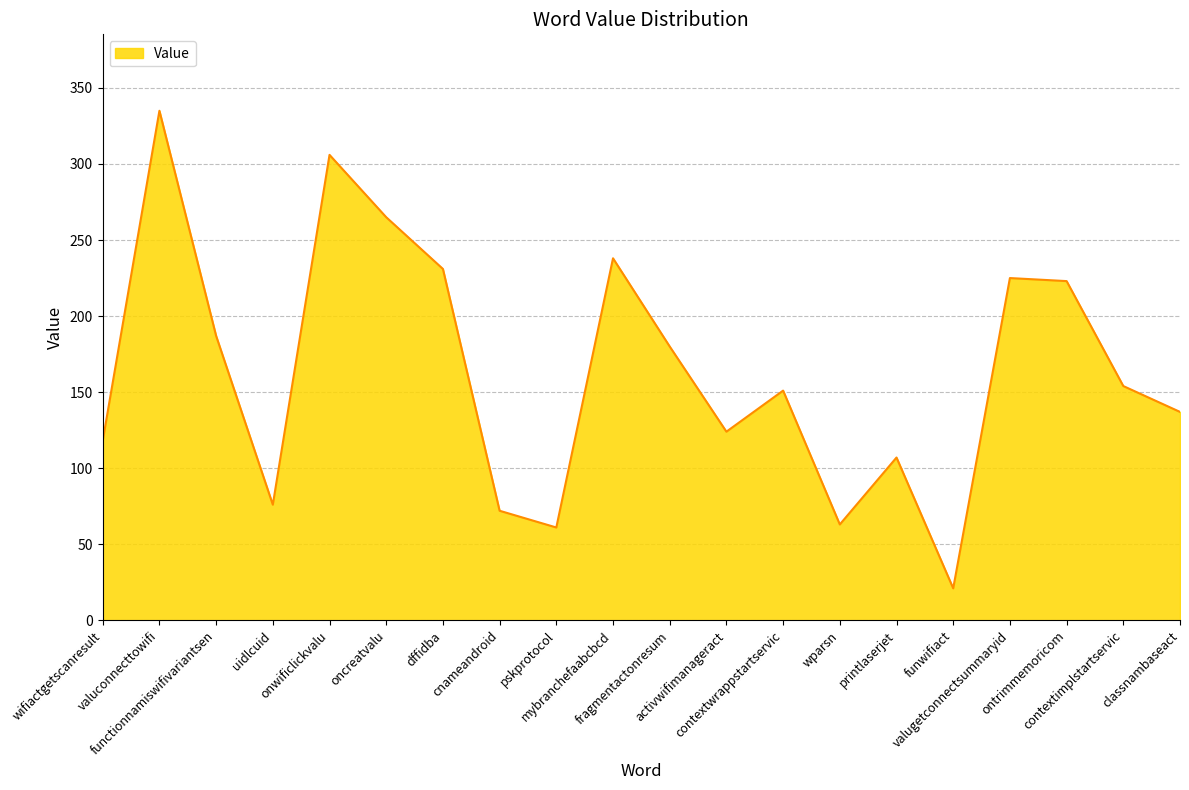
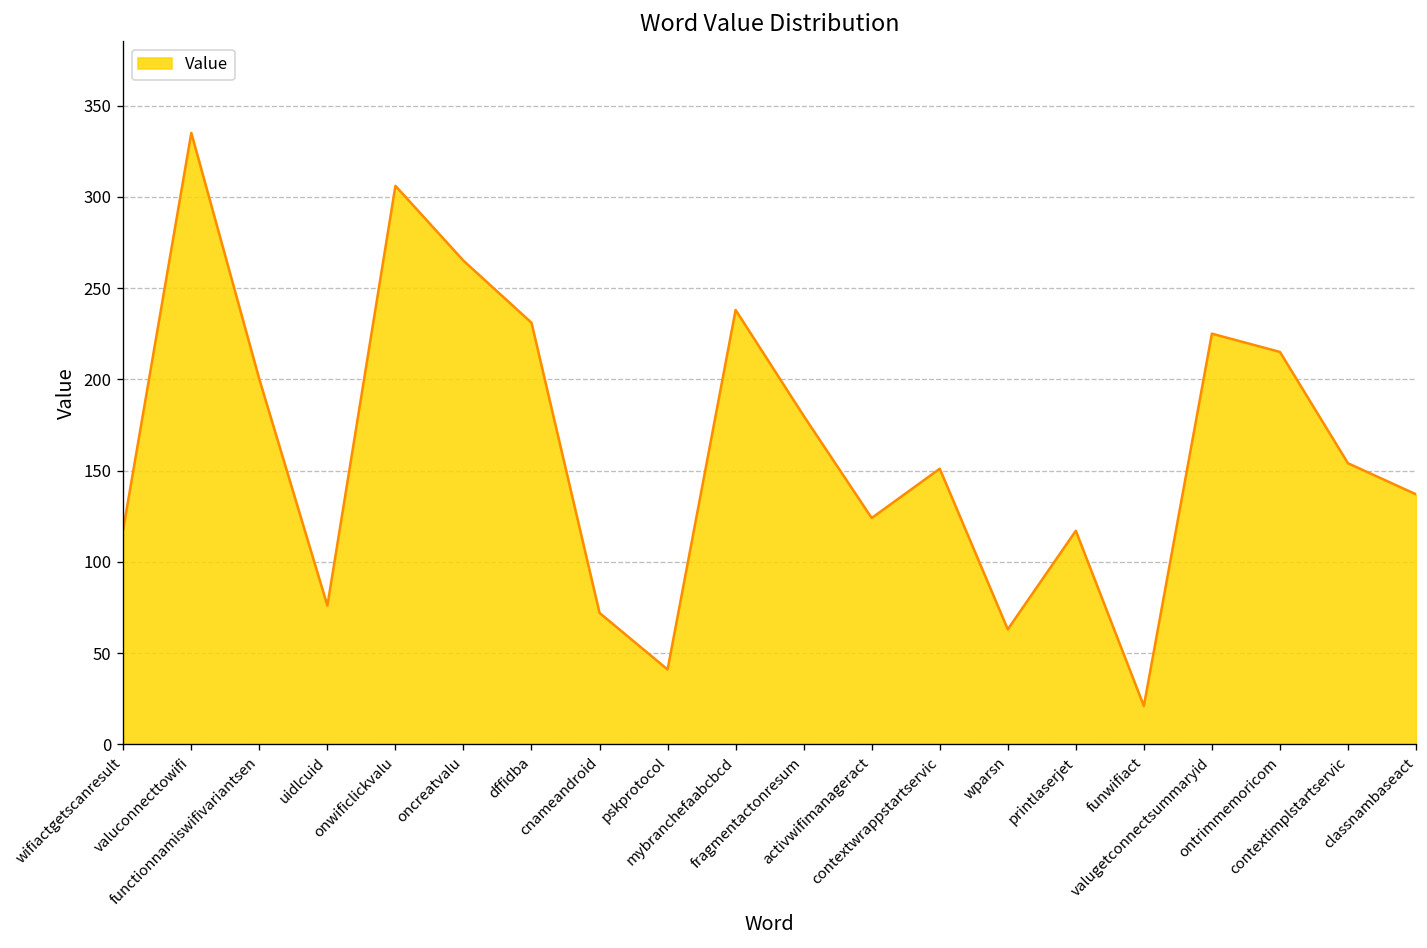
  {
    "wifiactgetscanresult": 118,
    "valuconnecttowifi": 335,
-   "functionnamiswifivariantsen": 187,
+   "functionnamiswifivariantsen": 200,
    "uidlcuid": 76,
    "onwificlickvalu": 306,
    "oncreatvalu": 265,
    "dffidba": 231,
    "cnameandroid": 72,
-   "pskprotocol": 61,
+   "pskprotocol": 41,
    "mybranchefaabcbcd": 238,
    "fragmentactonresum": 180,
    "activwifimanageract": 124,
    "contextwrappstartservic": 151,
    "wparsn": 63,
-   "printlaserjet": 107,
+   "printlaserjet": 117,
    "funwifiact": 21,
    "valugetconnectsummaryid": 225,
-   "ontrimmemoricom": 223,
+   "ontrimmemoricom": 215,
    "contextimplstartservic": 154,
    "classnambaseact": 137
  }
